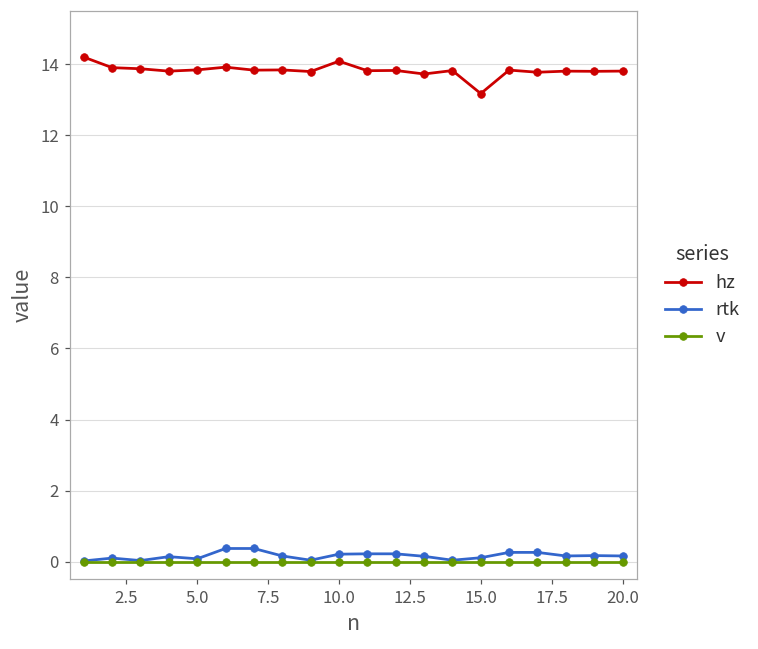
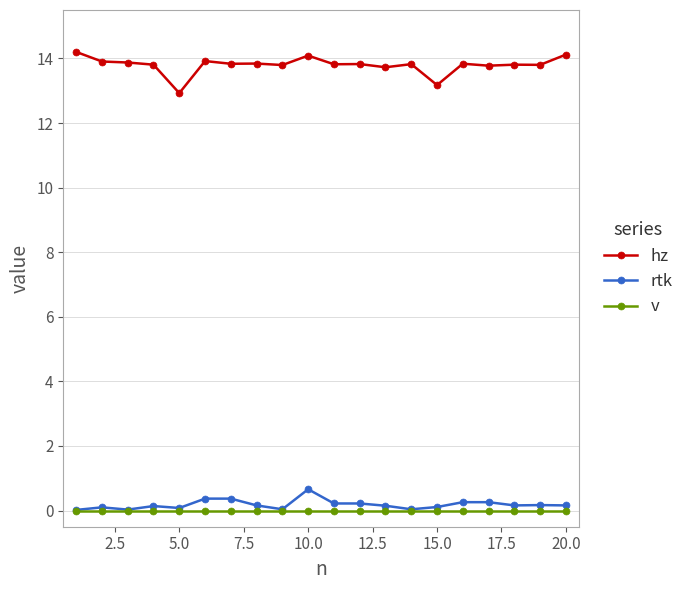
  {
    "hz": {
-     "5.0": 13.8,
+     "5.0": 12.9,
      "10.0": 14.1,
      "15.0": 13.2,
-     "20.0": 13.8
+     "20.0": 14.1
    },
    "rtk": {
      "5.0": 0.1,
-     "10.0": 0.2,
+     "10.0": 0.7,
      "15.0": 0.1,
      "20.0": 0.2
    },
    "v": {
      "5.0": 0.0,
      "10.0": 0.0,
      "15.0": 0.0,
      "20.0": 0.0
    }
  }
